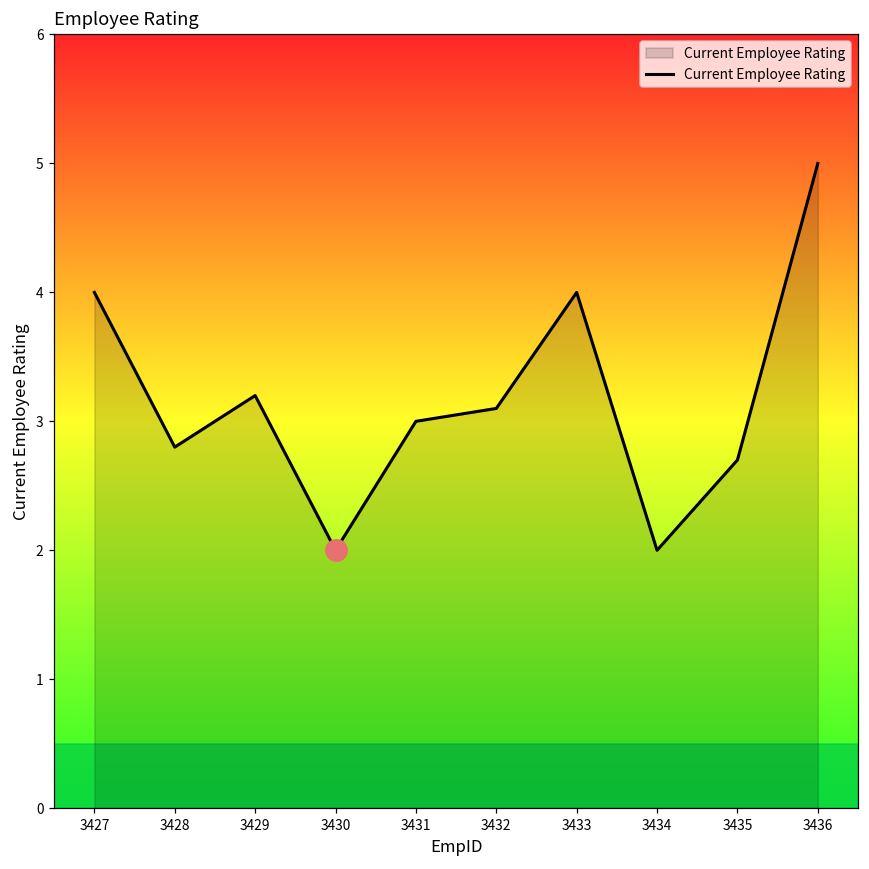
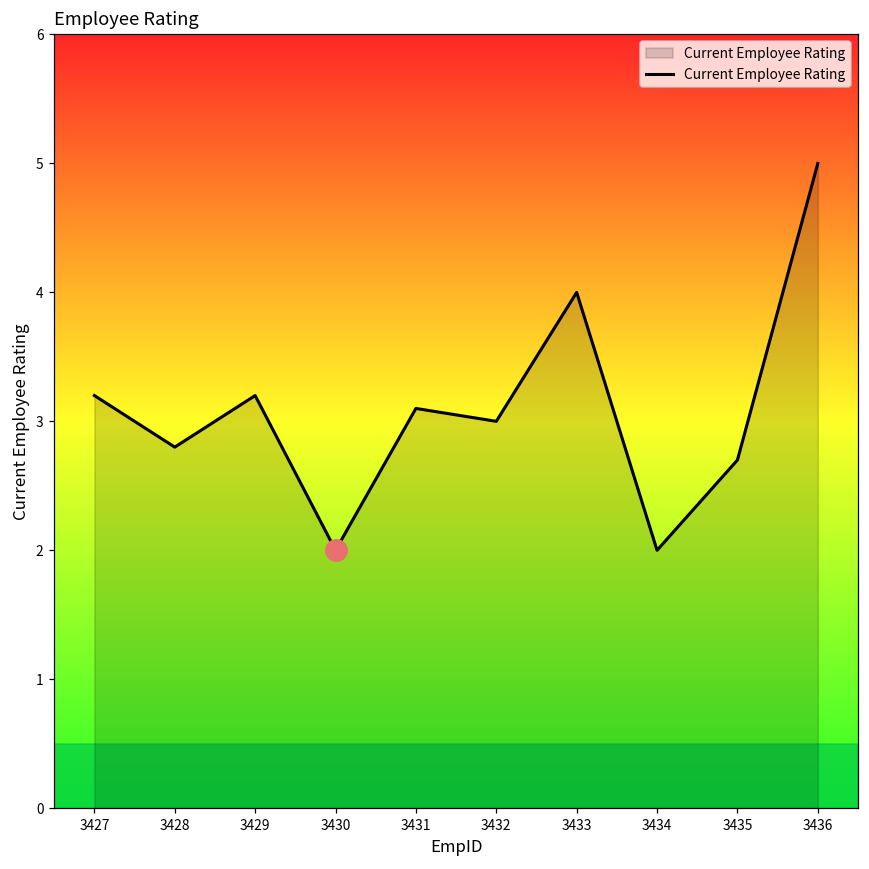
  {
    "Current Employee Rating": {
-     "3427": 4.0,
+     "3427": 3.2,
      "3428": 2.8,
      "3429": 3.2,
-     "3431": 3.0,
-     "3432": 3.1,
+     "3431": 3.1,
+     "3432": 3.0,
      "3433": 4.0,
      "3434": 2.0,
      "3435": 2.7,
      "3436": 5.0
    }
  }
